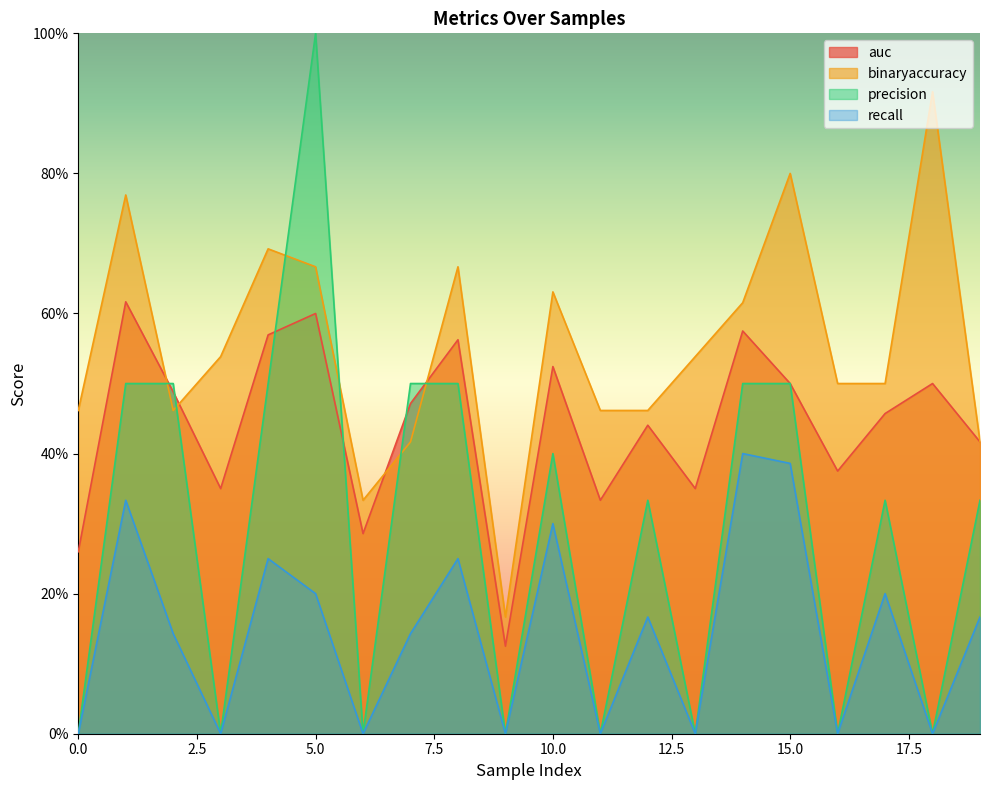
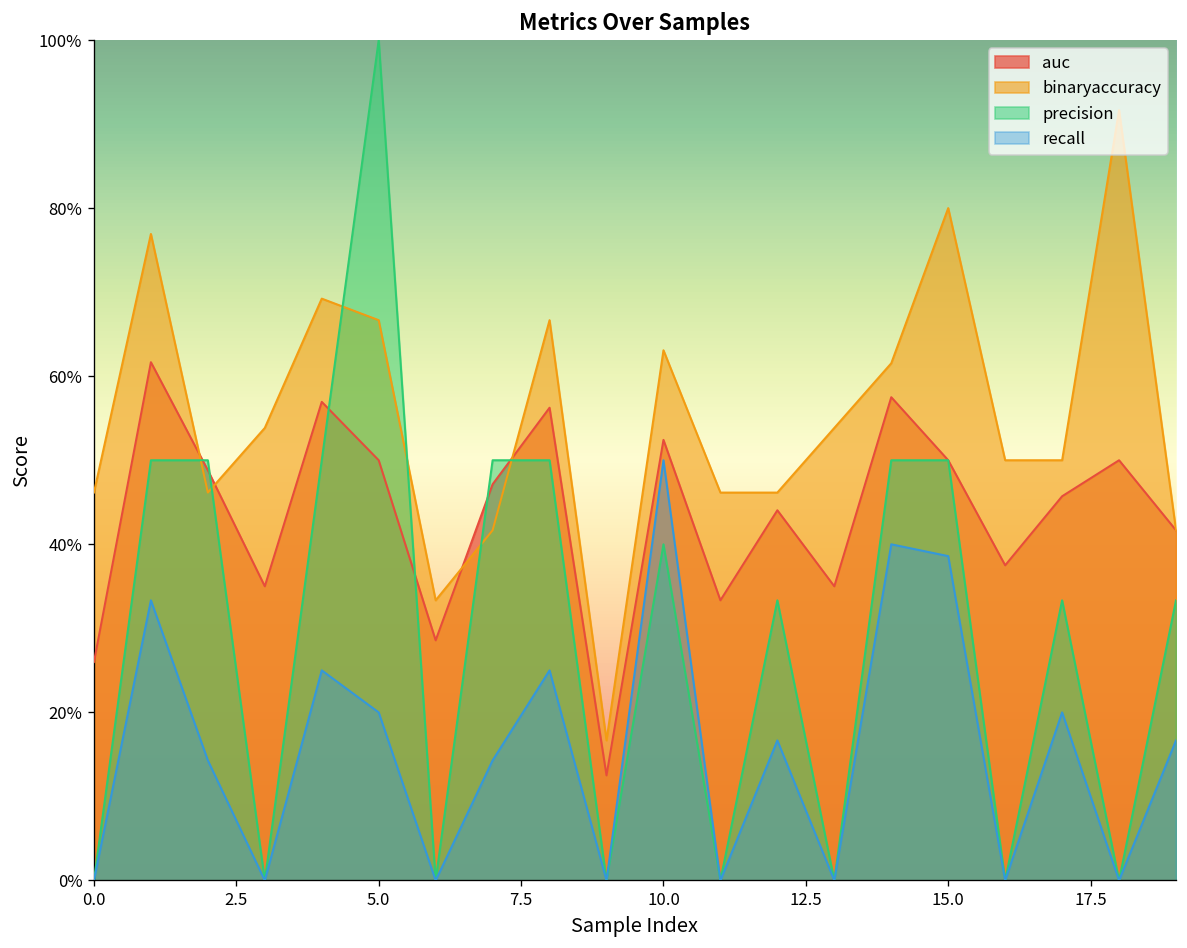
  {
    "auc": {
      "0.0": "26%",
-     "5.0": "60%",
+     "5.0": "50%",
      "10.0": "52%"
    },
    "binaryaccuracy": {
      "0.0": "46%",
      "5.0": "67%",
      "10.0": "63%",
      "15.0": "80%"
    },
    "precision": {
      "5.0": "100%",
      "10.0": "40%"
    },
    "recall": {
      "5.0": "20%",
-     "10.0": "30%",
+     "10.0": "50%",
      "15.0": "39%"
    }
  }
